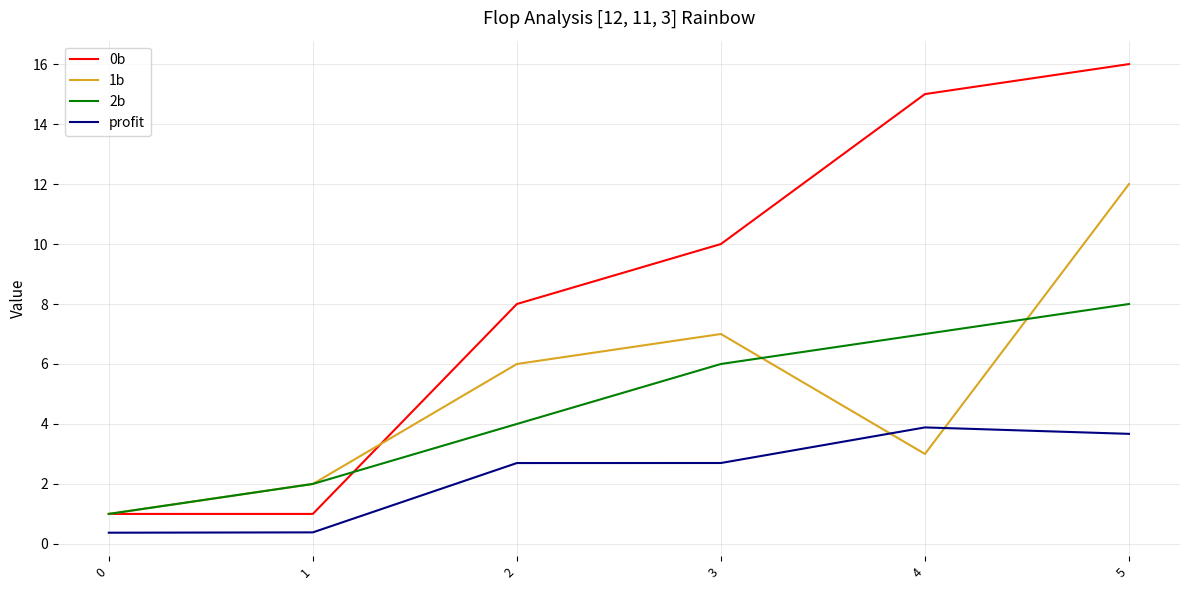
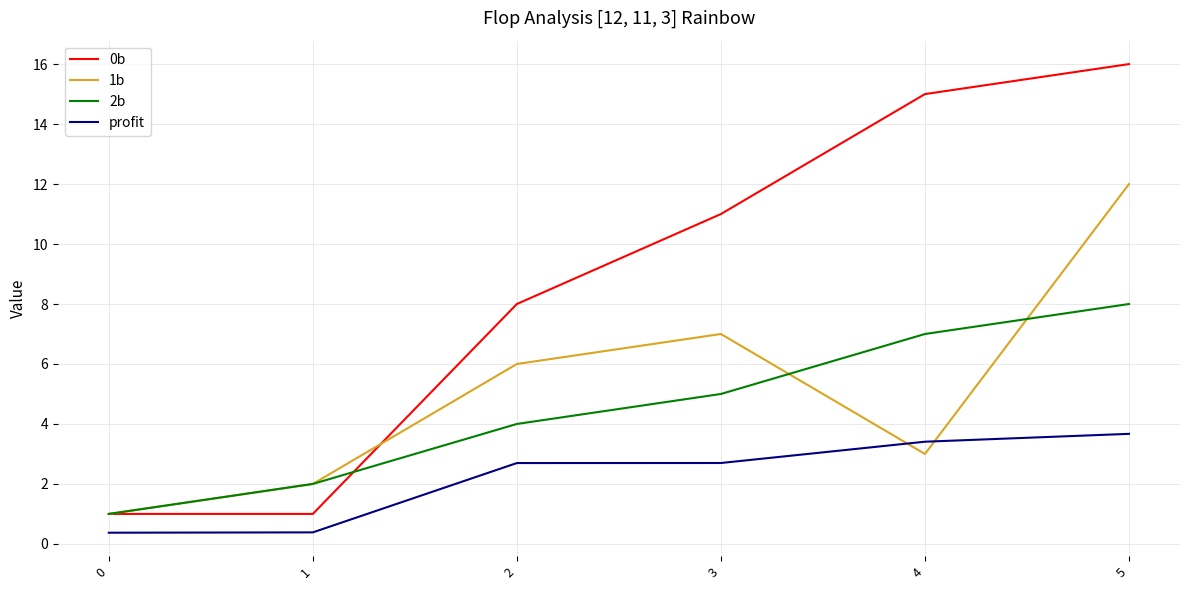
  {
    "0b": {
      "1": 1,
      "2": 8,
-     "3": 10,
+     "3": 11,
      "4": 15,
      "5": 16
    },
    "1b": {
      "2": 6.0,
      "3": 7.0,
      "4": 3.0,
      "5": 12.0
    },
    "2b": {
      "2": 4,
-     "3": 6,
+     "3": 5,
      "4": 7,
      "5": 8
    },
    "profit": {
      "0": 0.4,
      "1": 0.4,
      "2": 2.7,
      "3": 2.7,
-     "4": 3.9,
+     "4": 3.4,
      "5": 3.7
    }
  }
